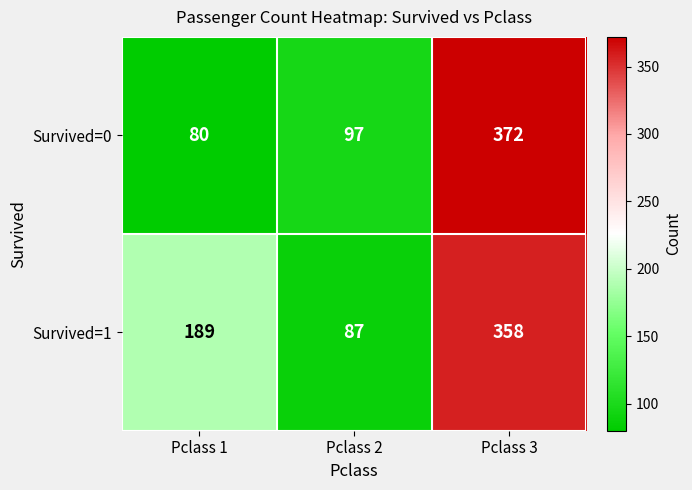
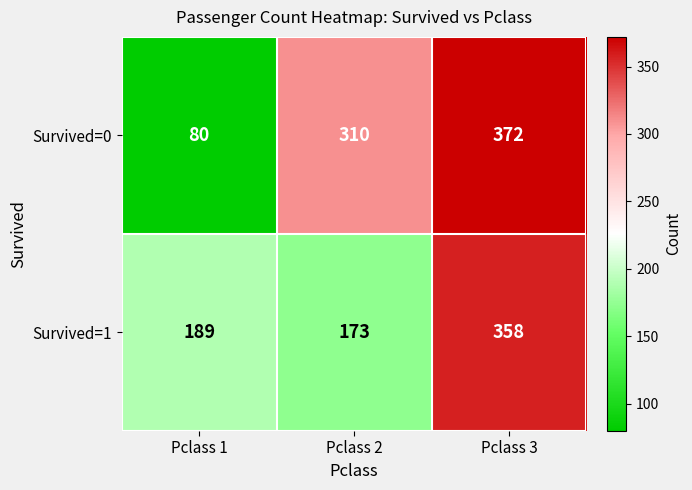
  {
    "Survived=0": {
      "Pclass 1": 80,
-     "Pclass 2": 97,
+     "Pclass 2": 310,
      "Pclass 3": 372
    },
    "Survived=1": {
      "Pclass 1": 189,
-     "Pclass 2": 87,
+     "Pclass 2": 173,
      "Pclass 3": 358
    }
  }
